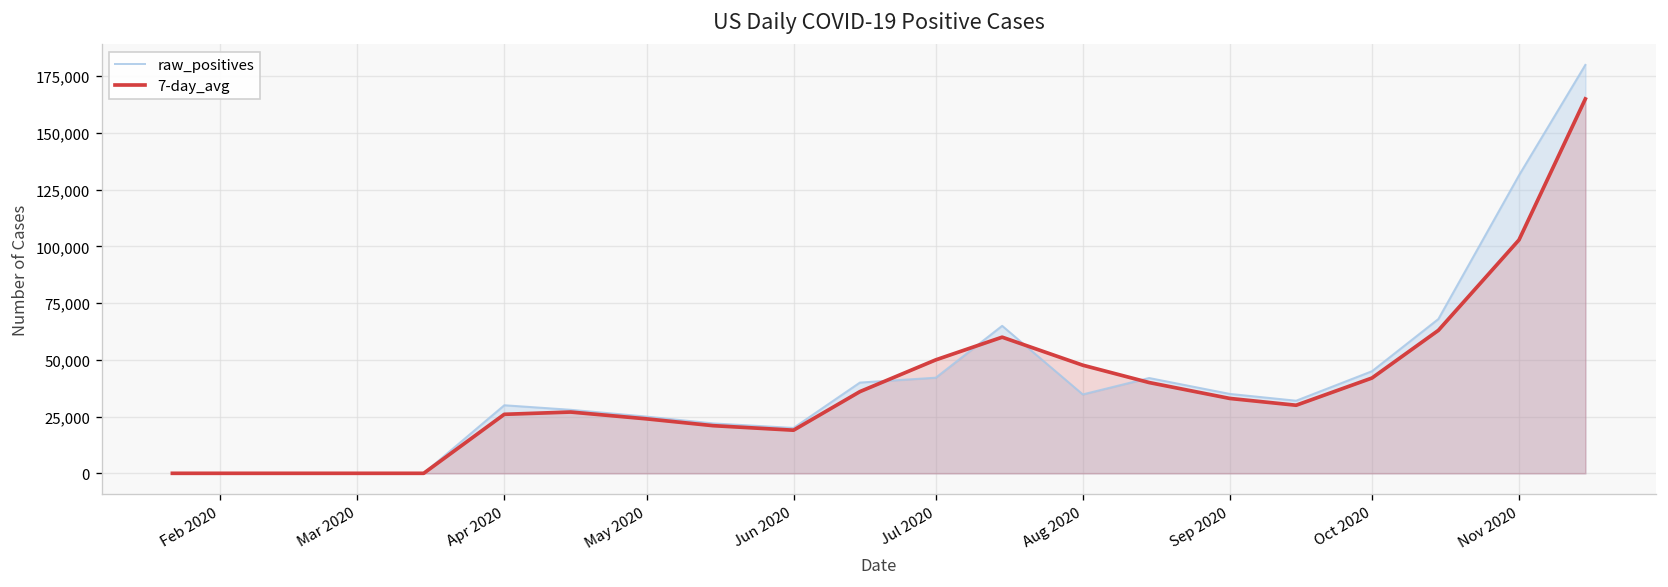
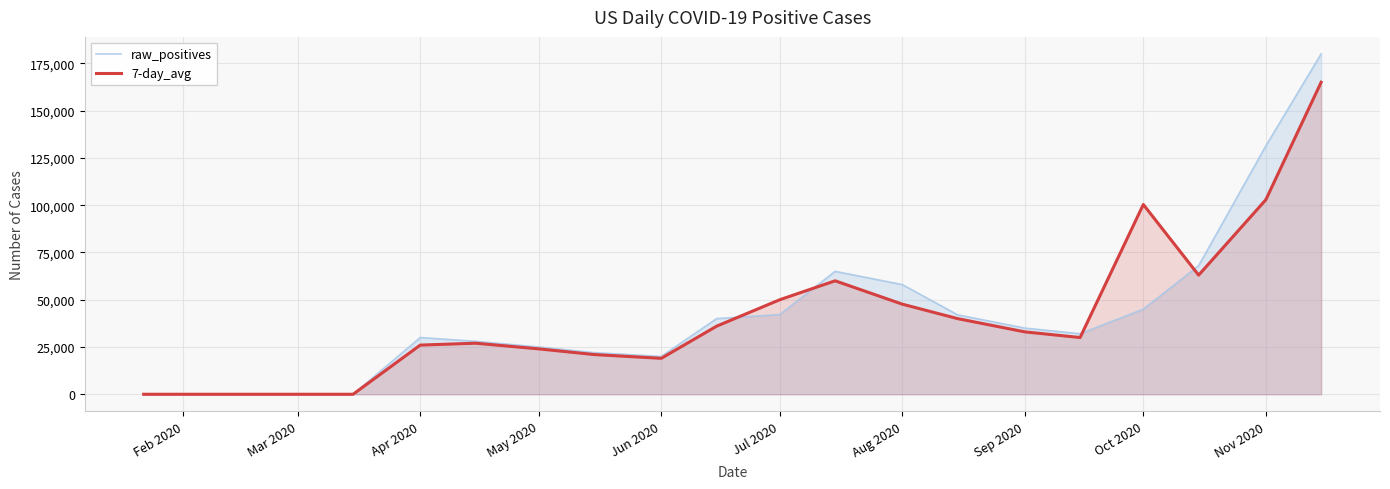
  {
    "raw_positives": {
      "Apr 2020": "30,000",
      "Jul 2020": "42,000",
-     "Aug 2020": "35,000",
+     "Aug 2020": "58,000",
      "Sep 2020": "35,000",
      "Oct 2020": "45,000",
      "Nov 2020": "131,000"
    },
    "7-day_avg": {
      "Apr 2020": "26,000",
      "Jul 2020": "50,000",
      "Aug 2020": "48,000",
      "Sep 2020": "33,000",
-     "Oct 2020": "42,000",
+     "Oct 2020": "100,000",
      "Nov 2020": "103,000"
    }
  }
